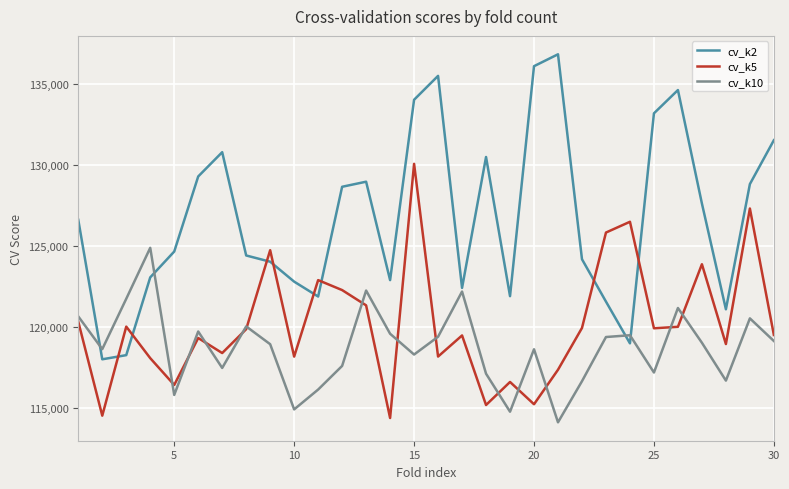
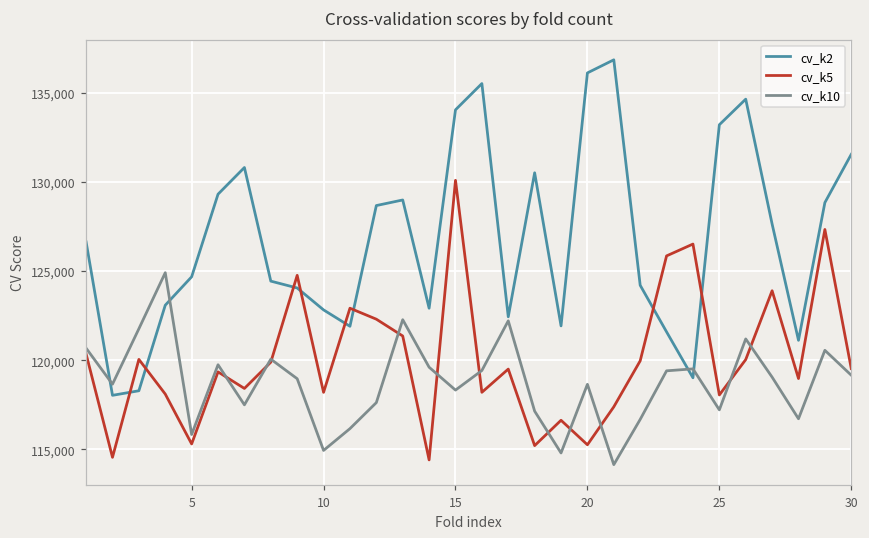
  {
    "cv_k5": {
-     "5": "116,400",
+     "5": "115,300",
      "10": "118,200",
      "15": "130,100",
      "20": "115,300",
-     "25": "119,900",
+     "25": "118,000",
      "30": "119,500"
    }
  }
